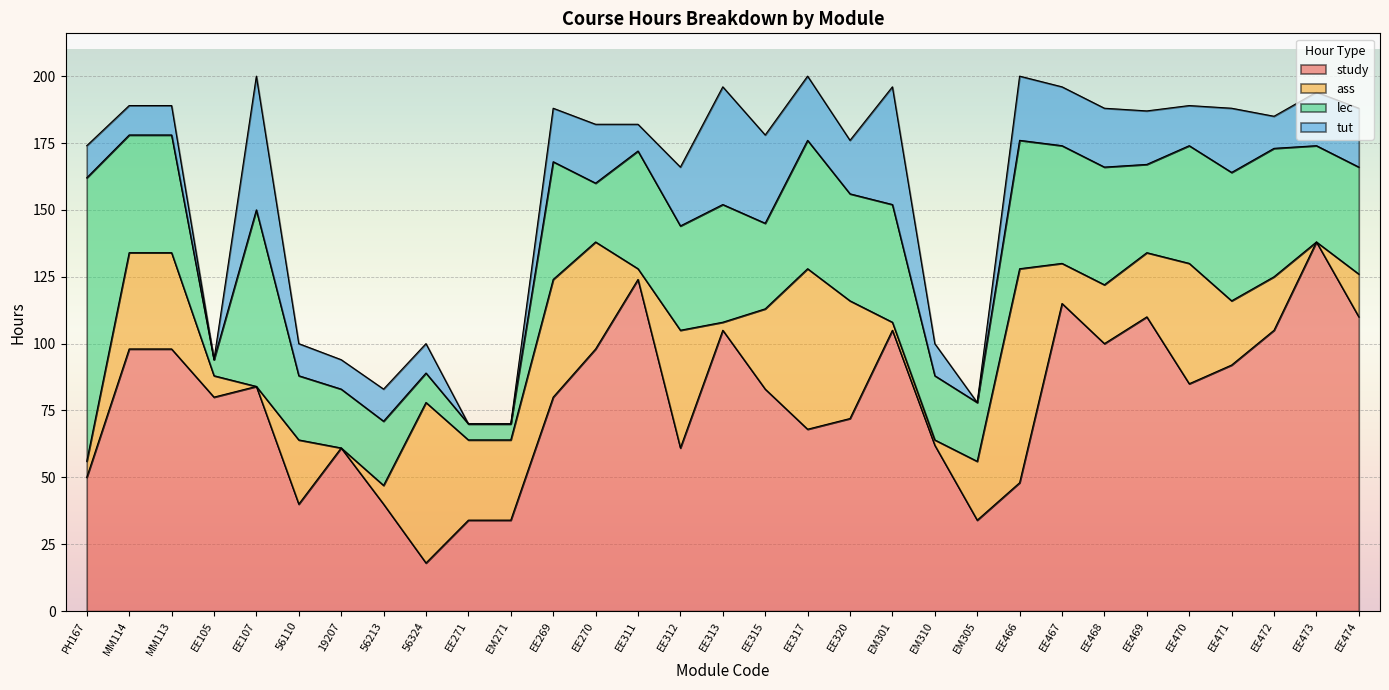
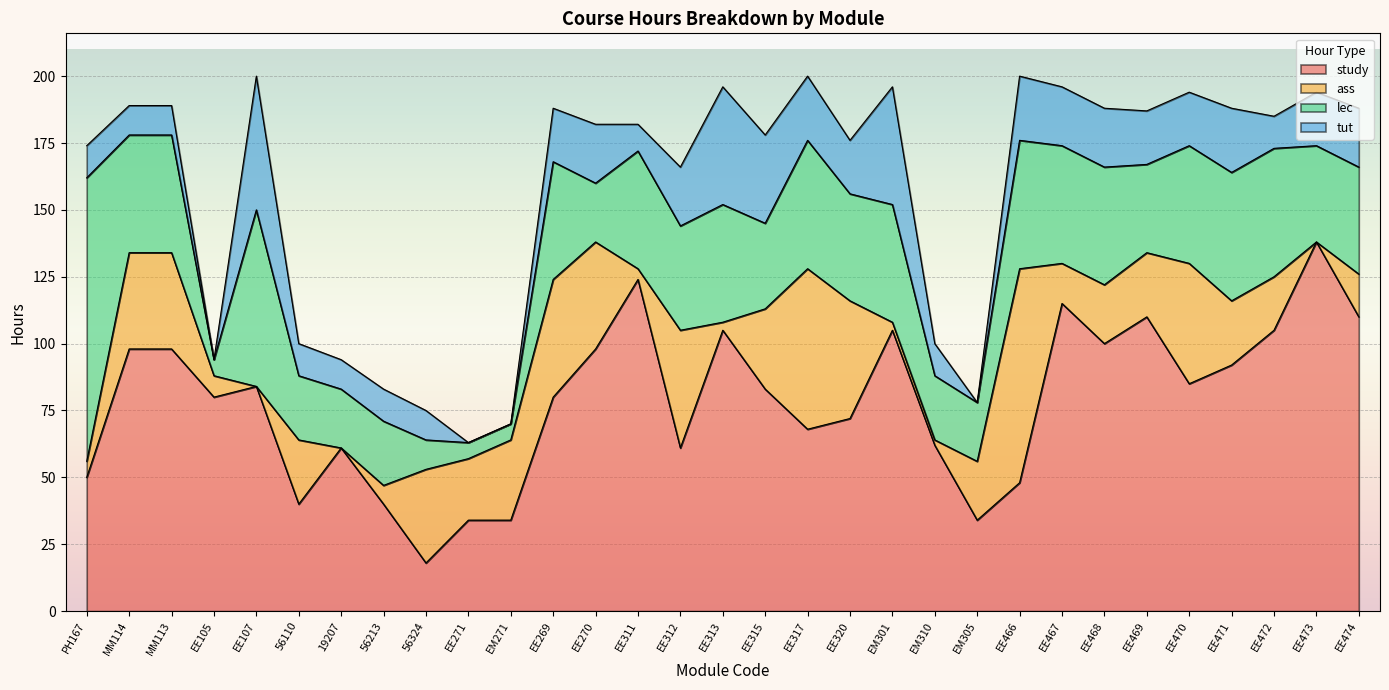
  {
    "study": {
      "PH167": 50,
      "MM114": 98,
      "MM113": 98,
      "EE105": 80,
      "56110": 40,
      "56213": 40,
      "56324": 18,
      "EE271": 34,
      "EM271": 34,
      "EE269": 80,
      "EE270": 98,
      "EE311": 124,
      "EE312": 61,
      "EE313": 105,
      "EE315": 83,
      "EE317": 68,
      "EE320": 72,
      "EM301": 105,
      "EM310": 62,
      "EM305": 34,
      "EE466": 48,
      "EE467": 115,
      "EE468": 100,
      "EE469": 110,
      "EE470": 85,
      "EE471": 92,
      "EE472": 105,
      "EE474": 110
    },
    "ass": {
      "PH167": 6,
      "MM114": 36,
      "MM113": 36,
      "EE105": 8,
      "56110": 24,
      "56213": 7,
-     "56324": 60,
-     "EE271": 30,
+     "56324": 35,
+     "EE271": 23,
      "EM271": 30,
      "EE269": 44,
      "EE270": 40,
      "EE311": 4,
      "EE312": 44,
      "EE313": 3,
      "EE315": 30,
      "EE317": 60,
      "EE320": 44,
      "EM301": 3,
      "EM310": 2,
      "EM305": 22,
      "EE466": 80,
      "EE467": 15,
      "EE468": 22,
      "EE469": 24,
      "EE470": 45,
      "EE471": 24,
      "EE472": 20,
      "EE474": 16
    },
    "lec": {
      "PH167": 106,
      "MM114": 44,
      "MM113": 44,
      "EE107": 66,
      "56110": 24,
      "19207": 22,
      "56213": 24,
      "56324": 11,
      "EE269": 44,
      "EE270": 22,
      "EE311": 44,
      "EE312": 39,
      "EE313": 44,
      "EE315": 32,
      "EE317": 48,
      "EE320": 40,
      "EM301": 44,
      "EM310": 24,
      "EE466": 48,
      "EE467": 44,
      "EE468": 44,
      "EE469": 33,
      "EE470": 44,
      "EE471": 48,
      "EE472": 48,
      "EE473": 36,
      "EE474": 40
    },
    "tut": {
      "PH167": 12,
      "MM114": 11,
      "MM113": 11,
      "EE107": 50,
      "56110": 12,
      "19207": 11,
      "56213": 12,
      "56324": 11,
      "EE269": 20,
      "EE270": 22,
      "EE311": 10,
      "EE312": 22,
      "EE313": 44,
      "EE315": 33,
      "EE317": 24,
      "EE320": 20,
      "EM301": 44,
      "EM310": 12,
      "EE466": 24,
      "EE467": 22,
      "EE468": 22,
      "EE469": 20,
-     "EE470": 15,
+     "EE470": 20,
      "EE471": 24,
      "EE472": 12
    }
  }
